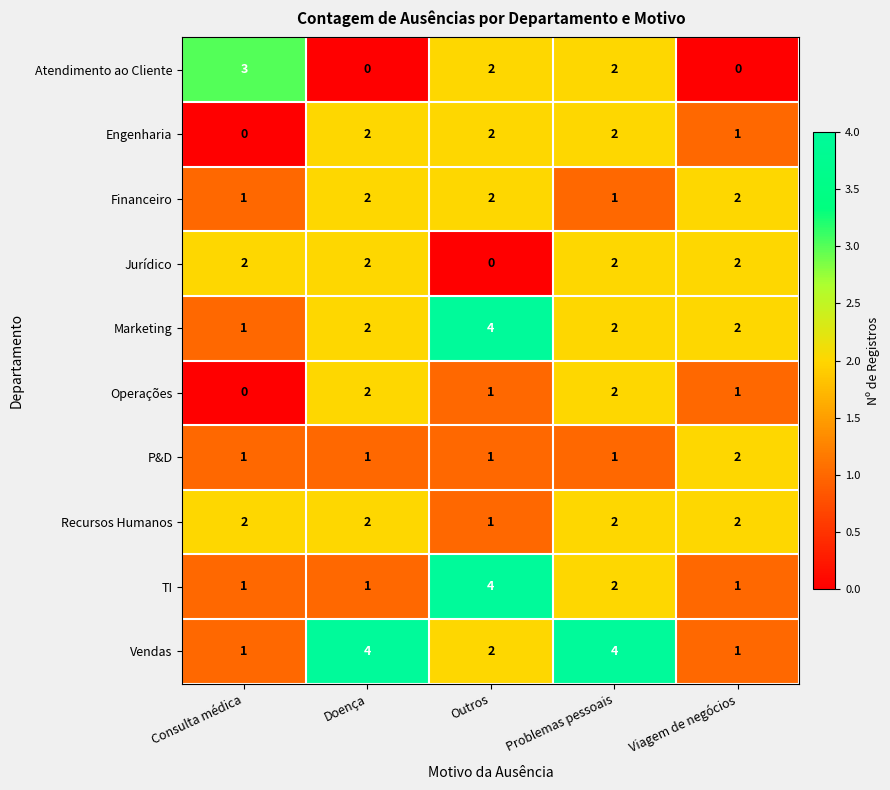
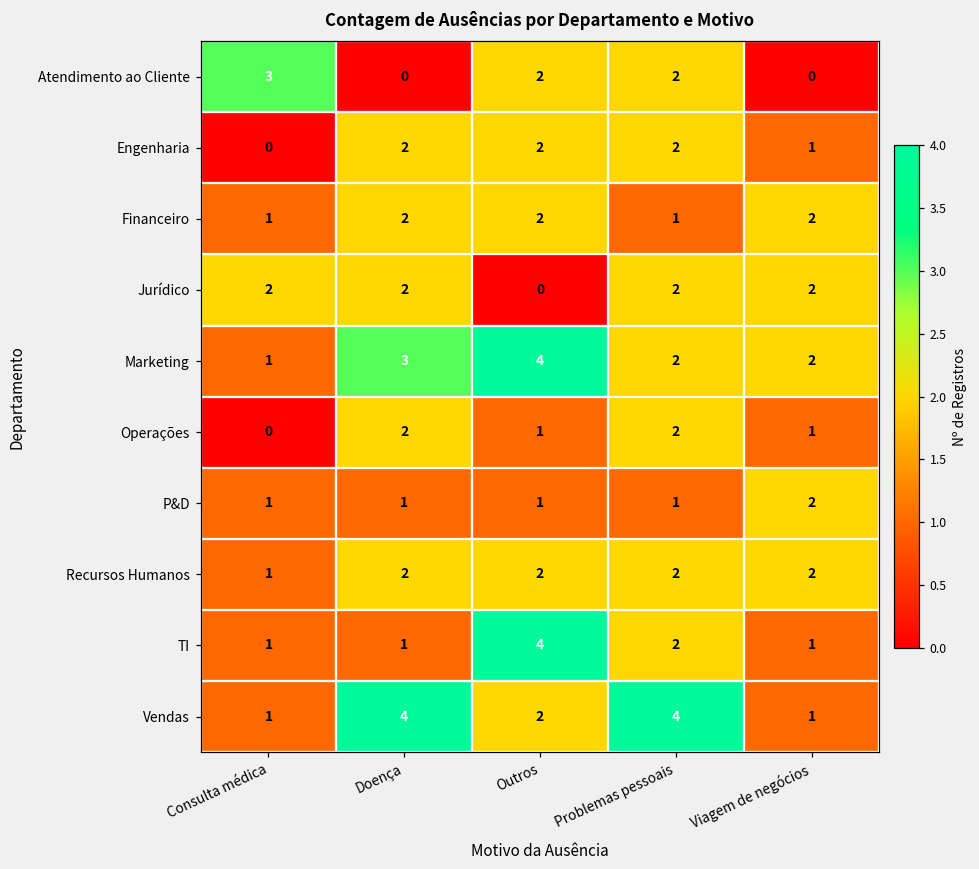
  {
    "Atendimento ao Cliente": {
      "Consulta médica": 3,
      "Doença": 0,
      "Outros": 2,
      "Problemas pessoais": 2,
      "Viagem de negócios": 0
    },
    "Engenharia": {
      "Consulta médica": 0,
      "Doença": 2,
      "Outros": 2,
      "Problemas pessoais": 2,
      "Viagem de negócios": 1
    },
    "Financeiro": {
      "Consulta médica": 1,
      "Doença": 2,
      "Outros": 2,
      "Problemas pessoais": 1,
      "Viagem de negócios": 2
    },
    "Jurídico": {
      "Consulta médica": 2,
      "Doença": 2,
      "Outros": 0,
      "Problemas pessoais": 2,
      "Viagem de negócios": 2
    },
    "Marketing": {
      "Consulta médica": 1,
-     "Doença": 2,
+     "Doença": 3,
      "Outros": 4,
      "Problemas pessoais": 2,
      "Viagem de negócios": 2
    },
    "Operações": {
      "Consulta médica": 0,
      "Doença": 2,
      "Outros": 1,
      "Problemas pessoais": 2,
      "Viagem de negócios": 1
    },
    "P&D": {
      "Consulta médica": 1,
      "Doença": 1,
      "Outros": 1,
      "Problemas pessoais": 1,
      "Viagem de negócios": 2
    },
    "Recursos Humanos": {
-     "Consulta médica": 2,
+     "Consulta médica": 1,
      "Doença": 2,
-     "Outros": 1,
+     "Outros": 2,
      "Problemas pessoais": 2,
      "Viagem de negócios": 2
    },
    "TI": {
      "Consulta médica": 1,
      "Doença": 1,
      "Outros": 4,
      "Problemas pessoais": 2,
      "Viagem de negócios": 1
    },
    "Vendas": {
      "Consulta médica": 1,
      "Doença": 4,
      "Outros": 2,
      "Problemas pessoais": 4,
      "Viagem de negócios": 1
    }
  }
